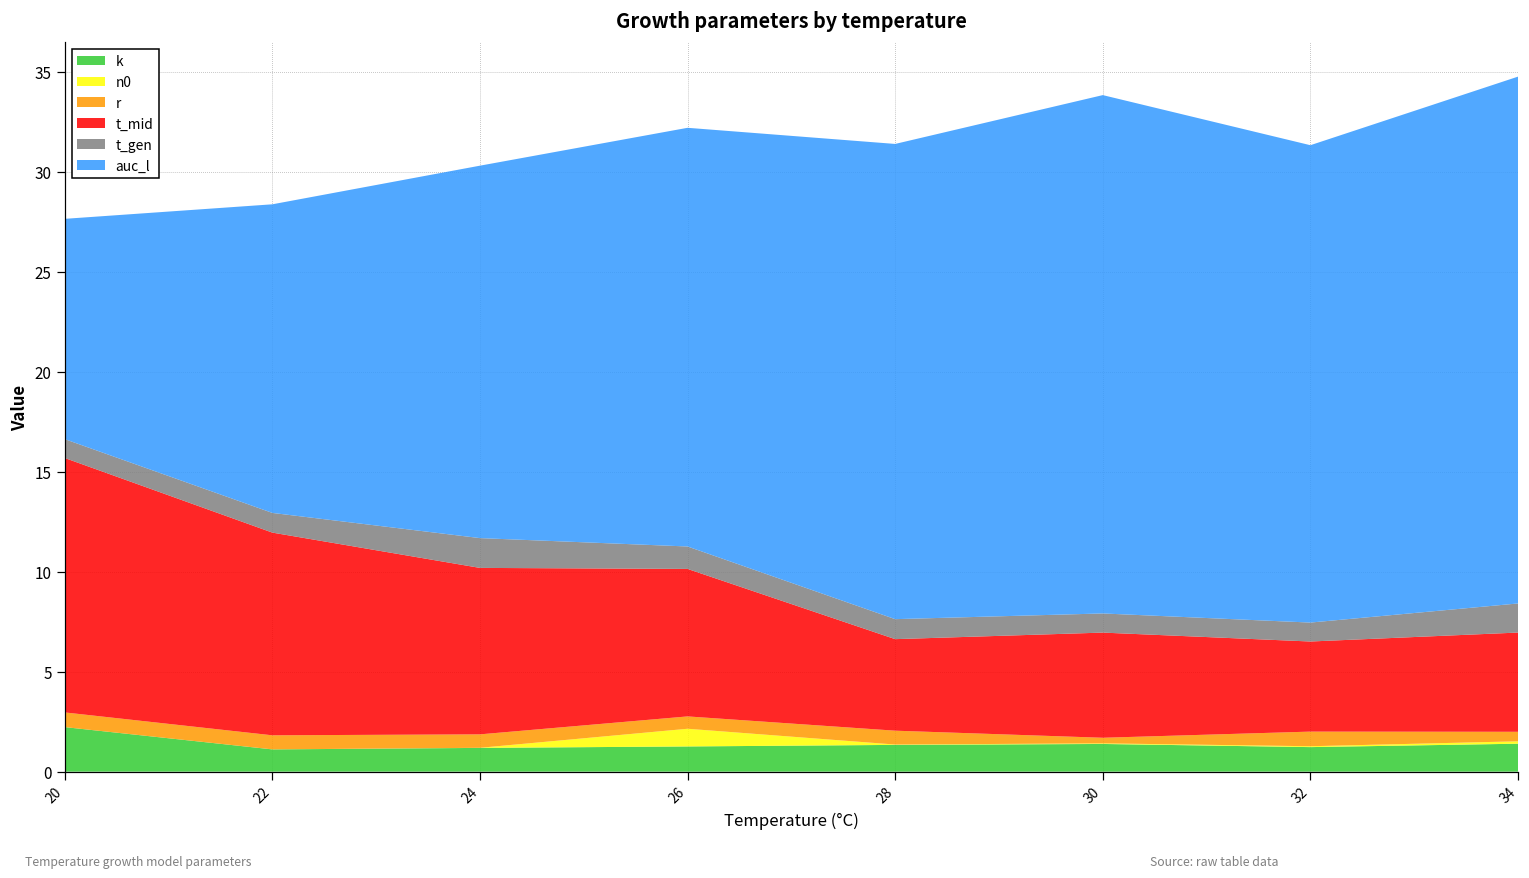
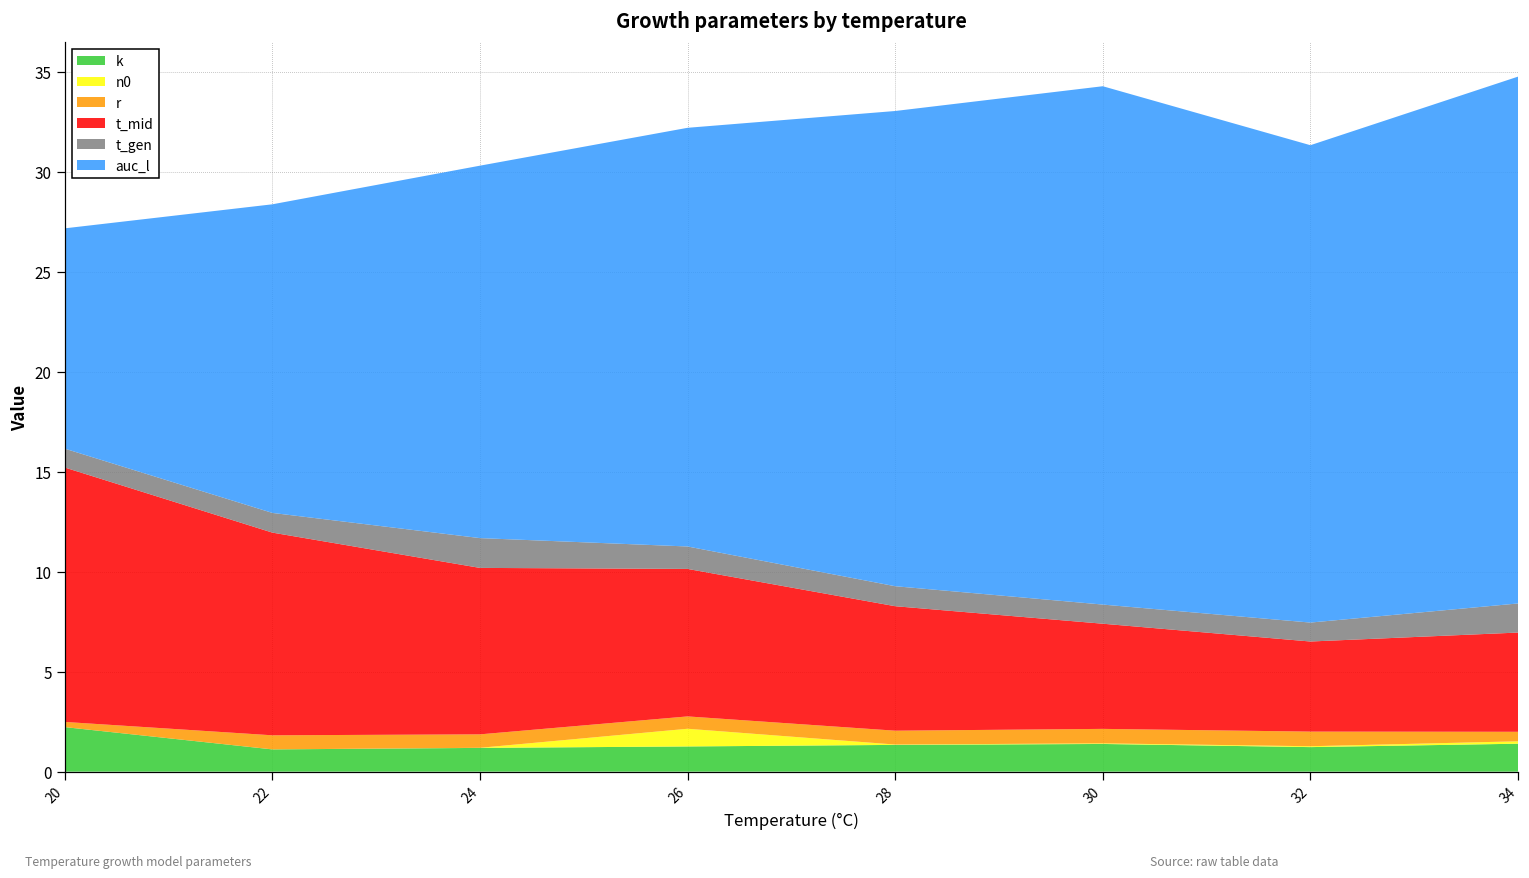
  {
    "k": {
      "26": 1.3
    },
    "n0": {
      "26": 0.9
    },
    "r": {
-     "20": 0.7,
+     "20": 0.3,
      "22": 0.7,
      "24": 0.7,
      "26": 0.6,
      "28": 0.7,
-     "30": 0.3,
+     "30": 0.7,
      "32": 0.7,
      "34": 0.5
    },
    "t_mid": {
      "20": 12.7,
      "22": 10.1,
      "24": 8.3,
      "26": 7.4,
-     "28": 4.6,
+     "28": 6.2,
      "30": 5.3,
      "32": 4.5,
      "34": 5.0
    },
    "t_gen": {
      "20": 0.9,
      "22": 1.0,
      "24": 1.5,
      "26": 1.1,
      "28": 1.0,
      "30": 1.0,
      "32": 0.9,
      "34": 1.5
    },
    "auc_l": {
      "20": 11.0,
      "22": 15.4,
      "24": 18.6,
      "26": 20.9,
      "28": 23.8,
      "30": 25.9,
      "32": 23.9,
      "34": 26.4
    }
  }
